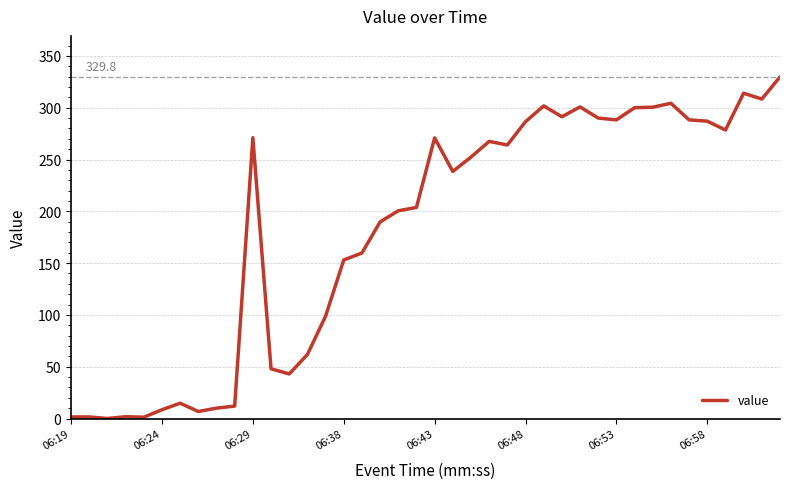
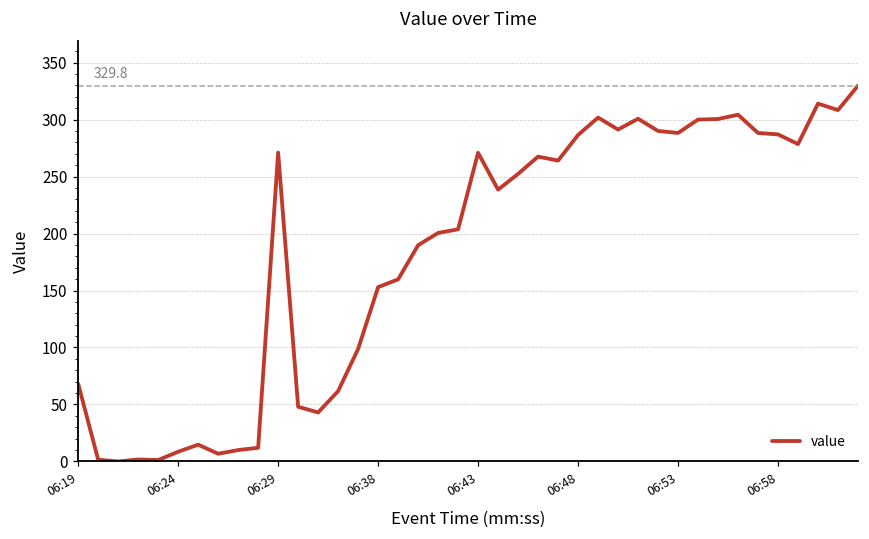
  {
-   "06:19": 2,
+   "06:19": 68,
    "06:24": 9,
    "06:29": 271,
    "06:38": 153,
    "06:43": 271,
    "06:48": 287,
    "06:53": 288,
    "06:58": 287
  }
